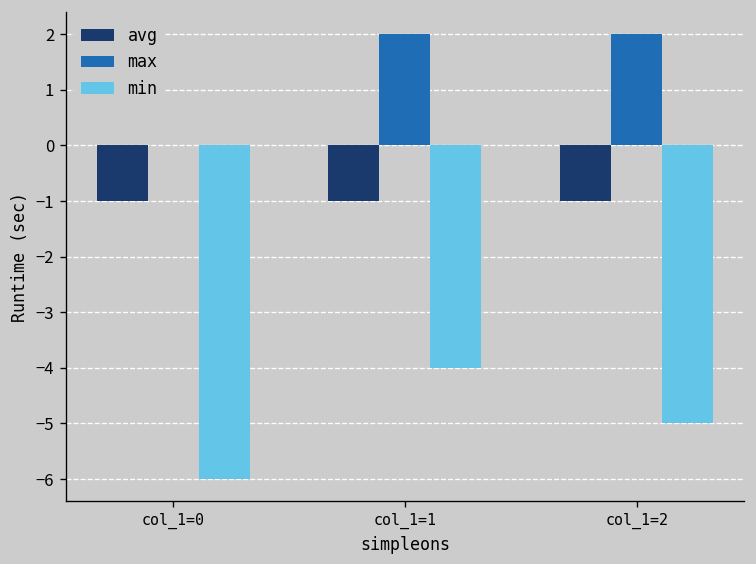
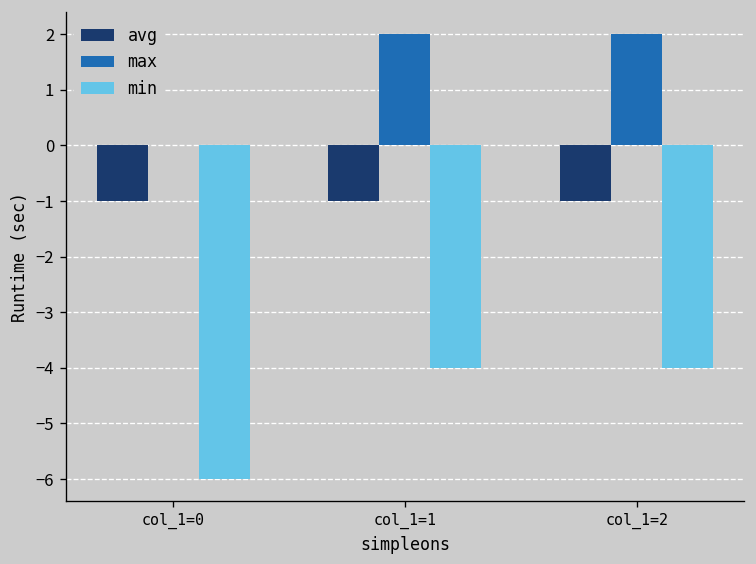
  {
    "avg": {
      "col_1=0": -1,
      "col_1=1": -1,
      "col_1=2": -1
    },
    "max": {
      "col_1=0": 0,
      "col_1=1": 2,
      "col_1=2": 2
    },
    "min": {
      "col_1=0": -6,
      "col_1=1": -4,
-     "col_1=2": -5
+     "col_1=2": -4
    }
  }
